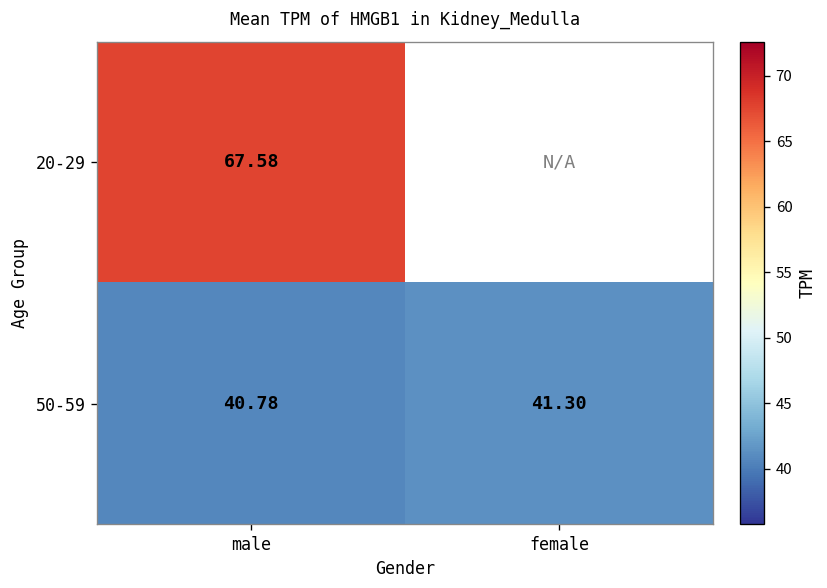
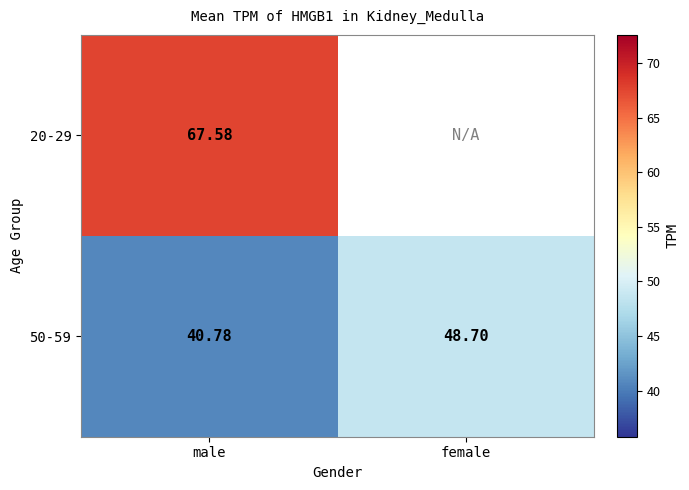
  {
    "20-29": {
      "male": 67.58
    },
    "50-59": {
      "male": 40.78,
-     "female": 41.30
+     "female": 48.70
    }
  }
